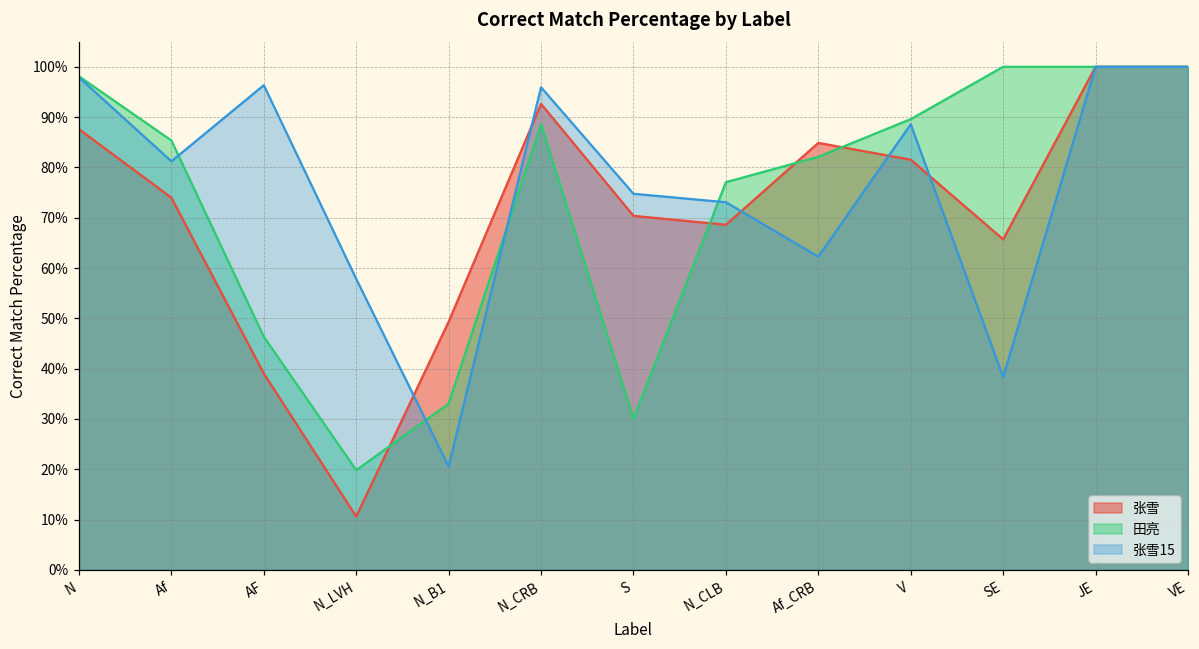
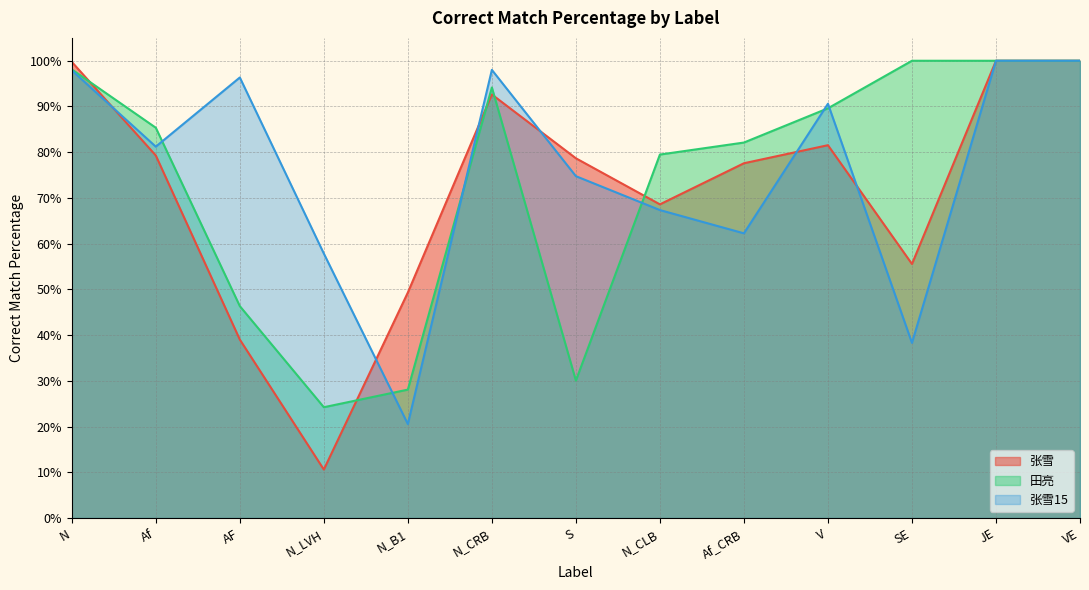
  {
    "张雪": {
-     "N": "88%",
-     "Af": "74%",
+     "N": "100%",
+     "Af": "79%",
      "AF": "39%",
      "N_LVH": "11%",
      "N_B1": "49%",
      "N_CRB": "93%",
-     "S": "70%",
+     "S": "79%",
      "N_CLB": "69%",
-     "Af_CRB": "85%",
+     "Af_CRB": "78%",
      "V": "82%",
-     "SE": "66%"
+     "SE": "56%"
    },
    "田亮": {
      "Af": "85%",
      "AF": "46%",
-     "N_LVH": "20%",
-     "N_B1": "33%",
-     "N_CRB": "89%",
+     "N_LVH": "24%",
+     "N_B1": "28%",
+     "N_CRB": "94%",
      "S": "30%",
-     "N_CLB": "77%",
+     "N_CLB": "79%",
      "Af_CRB": "82%",
      "V": "90%",
      "SE": "100%"
    },
    "张雪15": {
      "Af": "81%",
      "AF": "96%",
      "N_LVH": "58%",
      "N_B1": "21%",
-     "N_CRB": "96%",
+     "N_CRB": "98%",
      "S": "75%",
-     "N_CLB": "73%",
+     "N_CLB": "67%",
      "Af_CRB": "62%",
-     "V": "89%",
+     "V": "91%",
      "SE": "38%"
    }
  }
